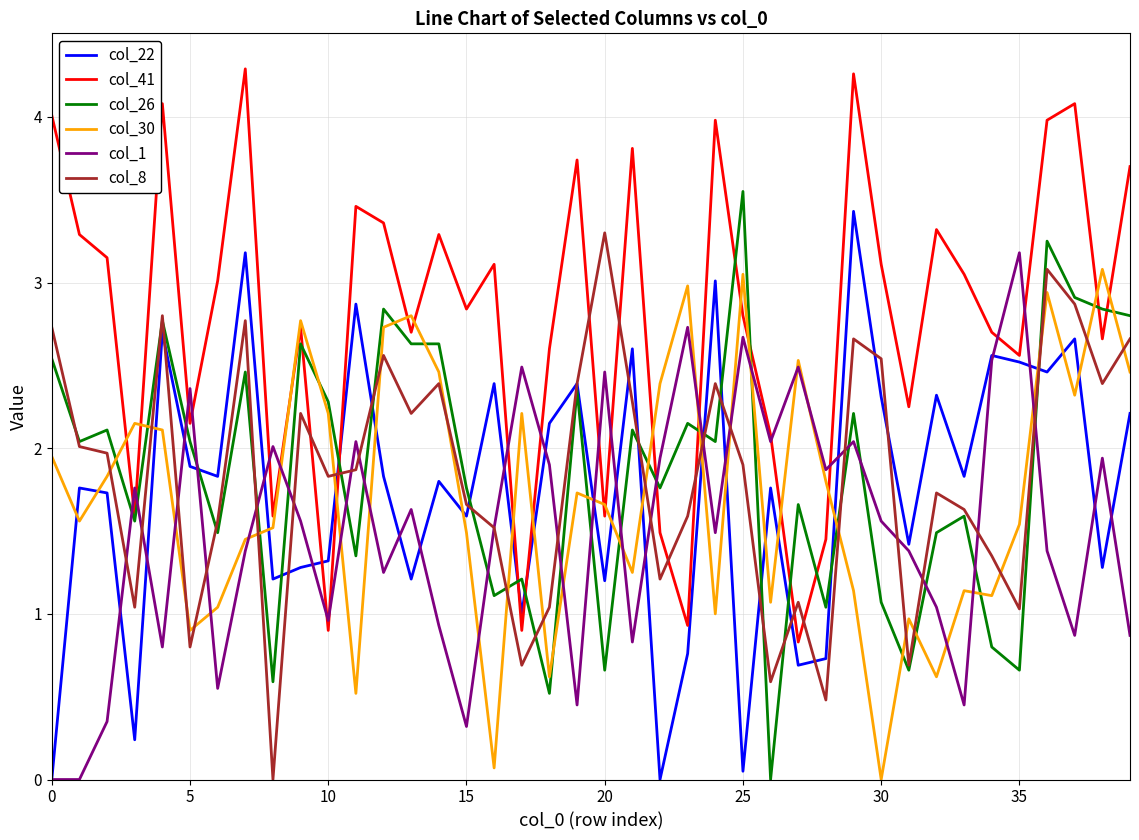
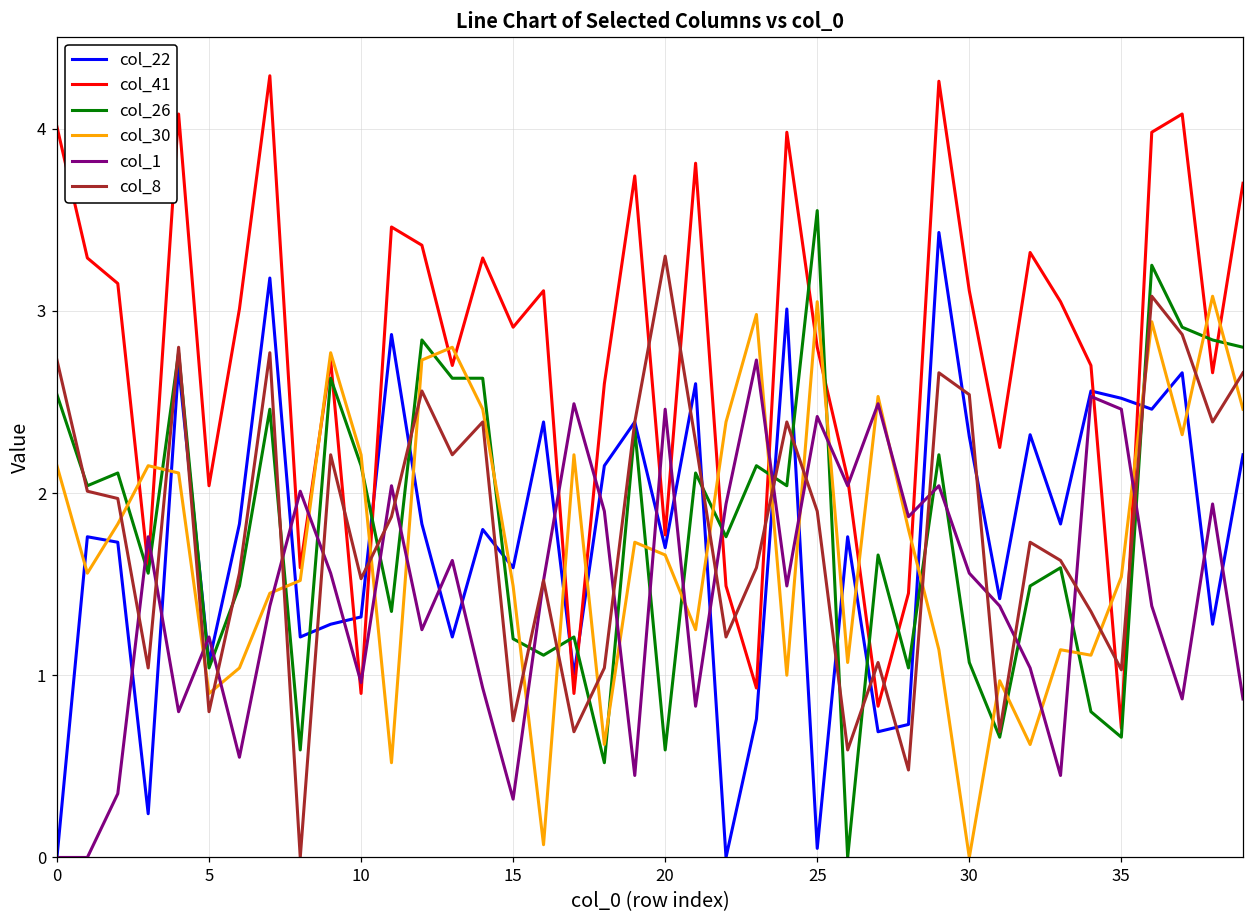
  {
    "col_22": {
-     "5": 1.89,
+     "5": 1.07,
      "10": 1.32,
      "15": 1.59,
-     "20": 1.2,
+     "20": 1.7,
      "25": 0.05,
      "30": 2.31,
      "35": 2.52
    },
    "col_41": {
      "0": 4.01,
-     "5": 2.15,
+     "5": 2.04,
      "10": 0.90,
-     "15": 2.84,
-     "20": 1.59,
+     "15": 2.91,
+     "20": 1.77,
      "25": 2.80,
      "30": 3.11,
-     "35": 2.56
+     "35": 0.71
    },
    "col_26": {
      "0": 2.54,
-     "5": 2.04,
-     "10": 2.28,
-     "15": 1.76,
-     "20": 0.66,
+     "5": 1.04,
+     "10": 2.15,
+     "15": 1.20,
+     "20": 0.59,
      "25": 3.55,
      "30": 1.07,
      "35": 0.66
    },
    "col_30": {
-     "0": 1.95,
+     "0": 2.15,
      "5": 0.90,
      "10": 2.21,
      "15": 1.49,
      "20": 1.66,
      "25": 3.05,
      "30": 0.00,
      "35": 1.54
    },
    "col_1": {
-     "5": 2.36,
+     "5": 1.21,
      "10": 0.96,
      "15": 0.32,
      "20": 2.46,
-     "25": 2.67,
+     "25": 2.42,
      "30": 1.56,
-     "35": 3.18
+     "35": 2.46
    },
    "col_8": {
      "0": 2.73,
      "5": 0.80,
-     "10": 1.83,
-     "15": 1.66,
+     "10": 1.53,
+     "15": 0.75,
      "20": 3.30,
      "25": 1.90,
      "30": 2.54,
      "35": 1.03
    }
  }
